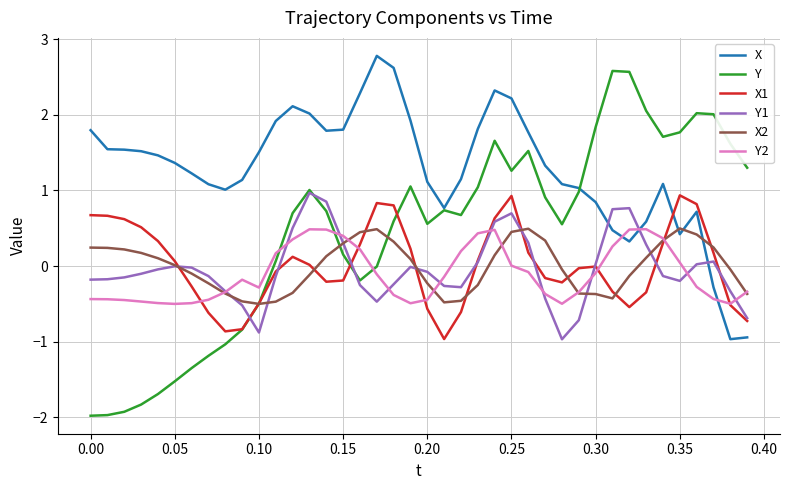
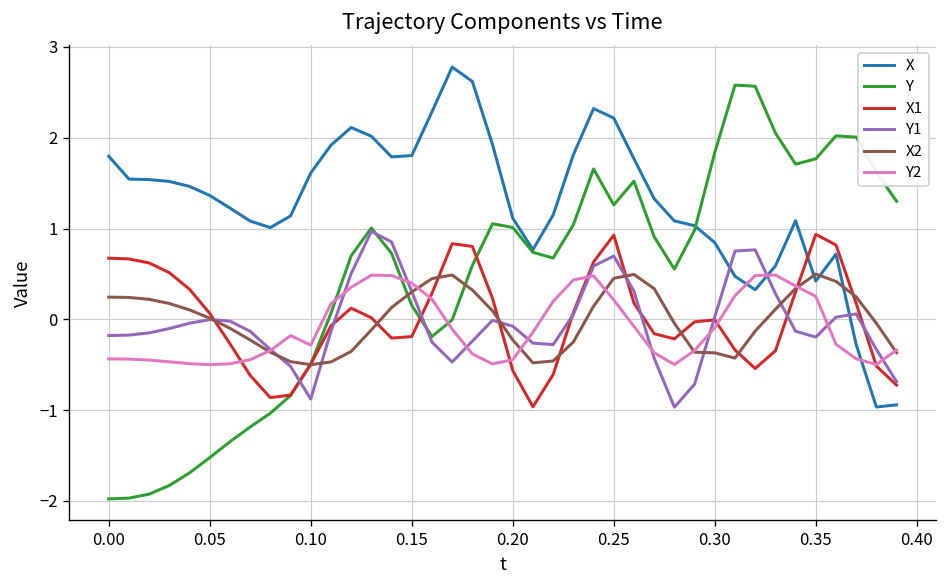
  {
    "X": {
      "0.00": 1.8,
      "0.05": 1.4,
-     "0.10": 1.5,
+     "0.10": 1.6,
      "0.15": 1.8,
      "0.20": 1.1,
      "0.25": 2.2,
      "0.30": 0.8,
      "0.35": 0.4
    },
    "Y": {
      "0.00": -2.0,
      "0.05": -1.5,
      "0.15": 0.2,
-     "0.20": 0.6,
+     "0.20": 1.0,
      "0.25": 1.3,
      "0.30": 1.8,
      "0.35": 1.8
    },
    "X1": {
      "0.00": 0.7,
      "0.05": 0.1,
      "0.15": -0.2,
      "0.20": -0.6,
      "0.25": 0.9,
      "0.35": 0.9
    },
    "Y1": {
      "0.00": -0.2,
      "0.10": -0.9,
      "0.20": -0.1,
      "0.25": 0.7,
      "0.35": -0.2
    },
    "X2": {
      "0.00": 0.2,
      "0.20": -0.2,
      "0.25": 0.5,
      "0.30": -0.4,
      "0.35": 0.5
    },
    "Y2": {
      "0.00": -0.4,
      "0.05": -0.5,
      "0.10": -0.3,
      "0.15": 0.4,
      "0.20": -0.4,
-     "0.25": 0.0,
+     "0.25": 0.2,
      "0.30": -0.1,
-     "0.35": 0.0
+     "0.35": 0.3
    }
  }
